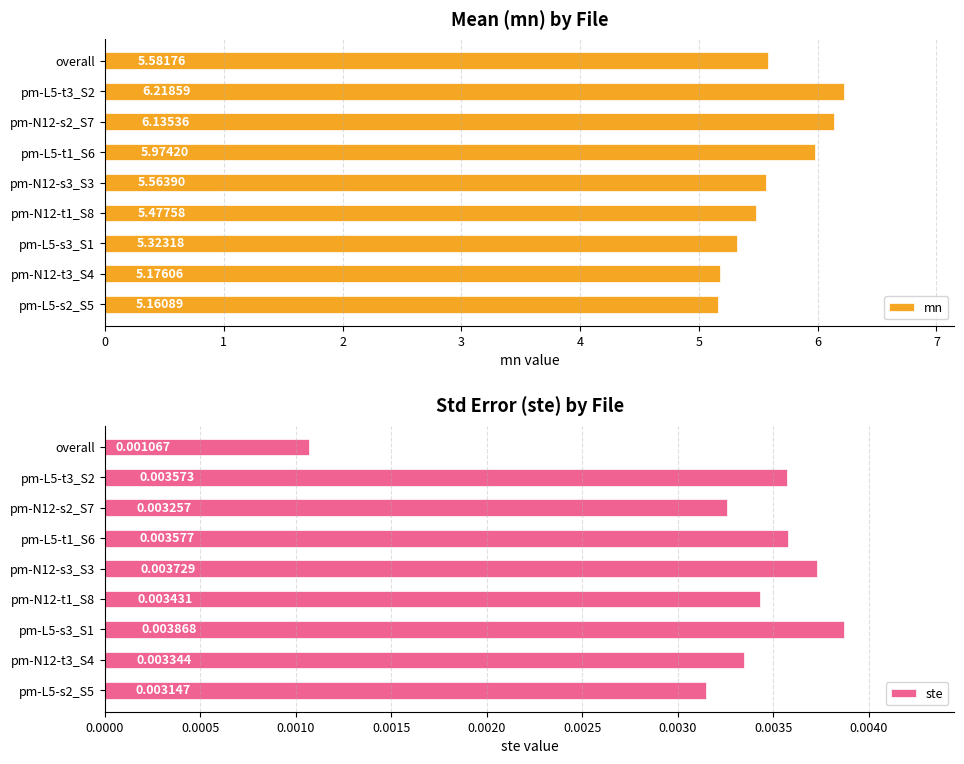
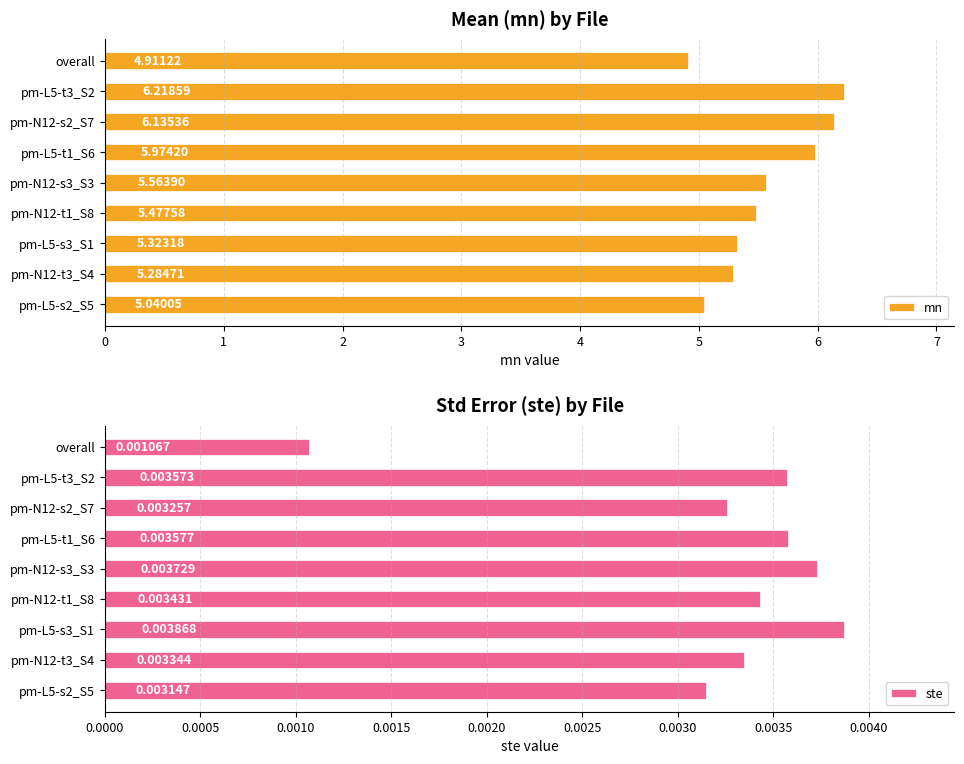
  {
    "Mean (mn) by File": {
-     "overall": 5.58176,
+     "overall": 4.91122,
      "pm-L5-t3_S2": 6.21859,
      "pm-N12-s2_S7": 6.13536,
      "pm-L5-t1_S6": 5.97420,
      "pm-N12-s3_S3": 5.56390,
      "pm-N12-t1_S8": 5.47758,
      "pm-L5-s3_S1": 5.32318,
-     "pm-N12-t3_S4": 5.17606,
-     "pm-L5-s2_S5": 5.16089
+     "pm-N12-t3_S4": 5.28471,
+     "pm-L5-s2_S5": 5.04005
    },
    "Std Error (ste) by File": {
      "overall": 0.001067,
      "pm-L5-t3_S2": 0.003573,
      "pm-N12-s2_S7": 0.003257,
      "pm-L5-t1_S6": 0.003577,
      "pm-N12-s3_S3": 0.003729,
      "pm-N12-t1_S8": 0.003431,
      "pm-L5-s3_S1": 0.003868,
      "pm-N12-t3_S4": 0.003344,
      "pm-L5-s2_S5": 0.003147
    }
  }
